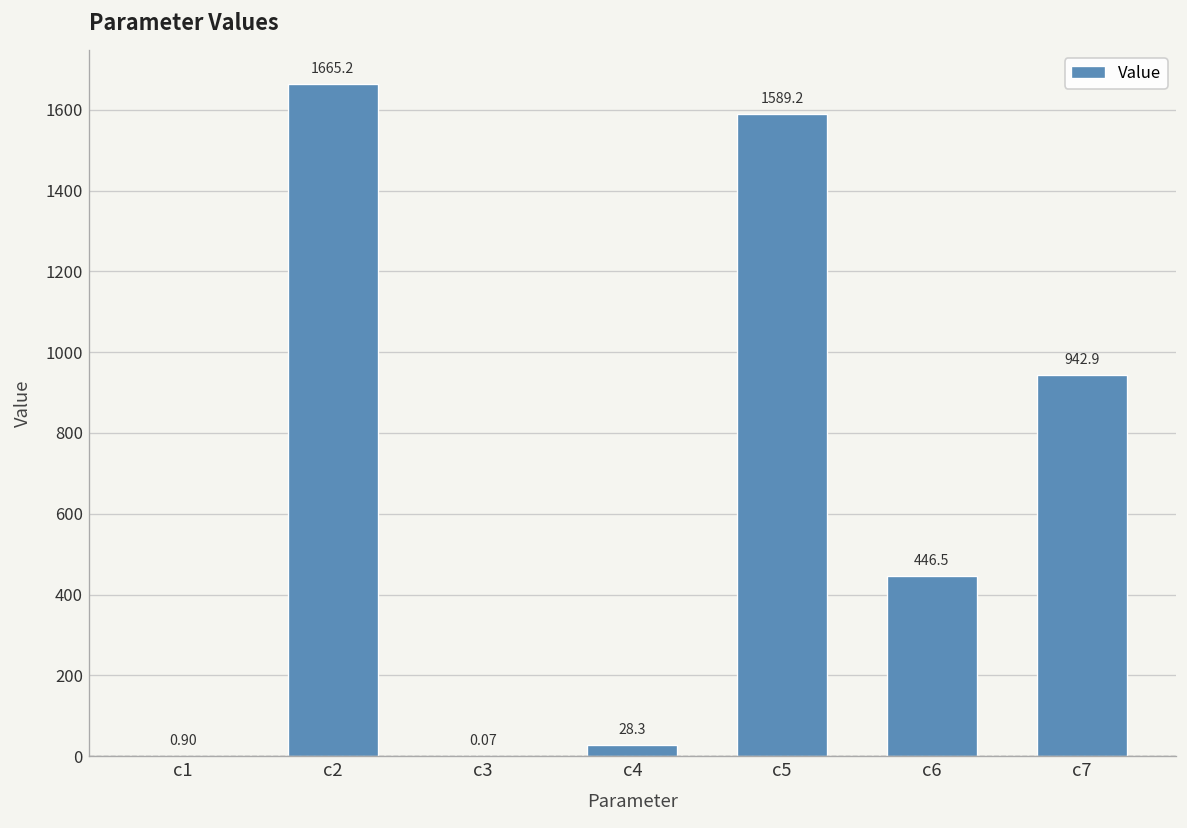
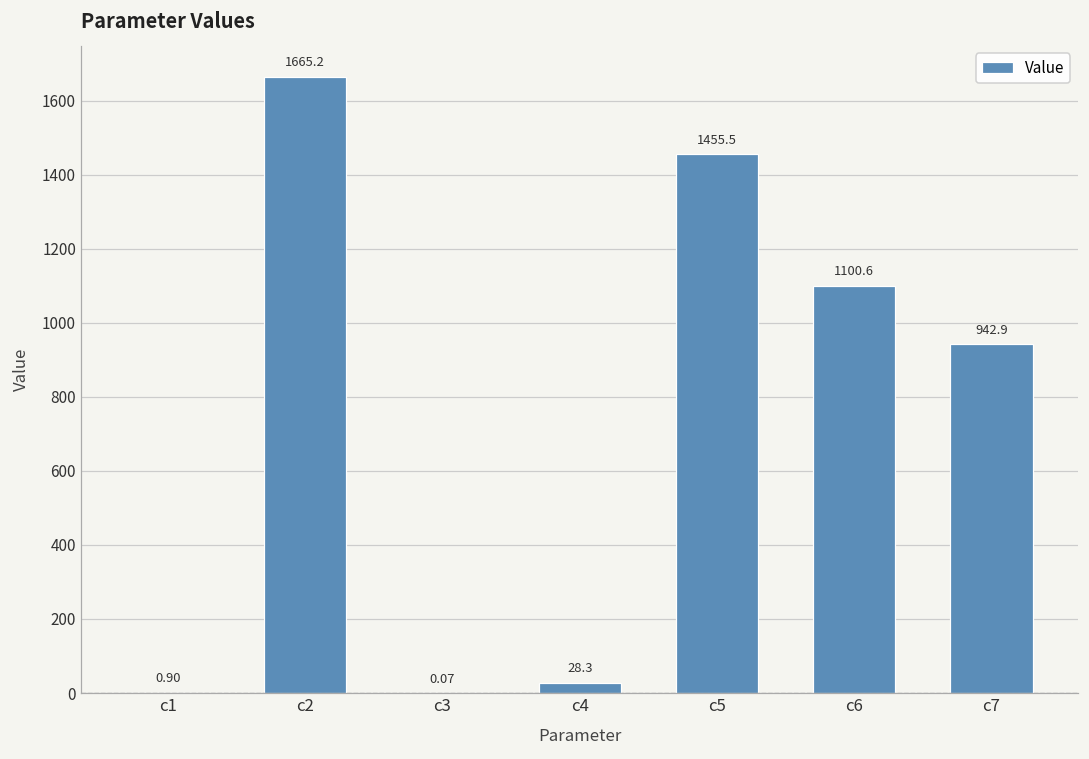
  {
    "c1": 0.90,
    "c2": 1665.2,
    "c3": 0.07,
    "c4": 28.3,
-   "c5": 1589.2,
-   "c6": 446.5,
+   "c5": 1455.5,
+   "c6": 1100.6,
    "c7": 942.9
  }
